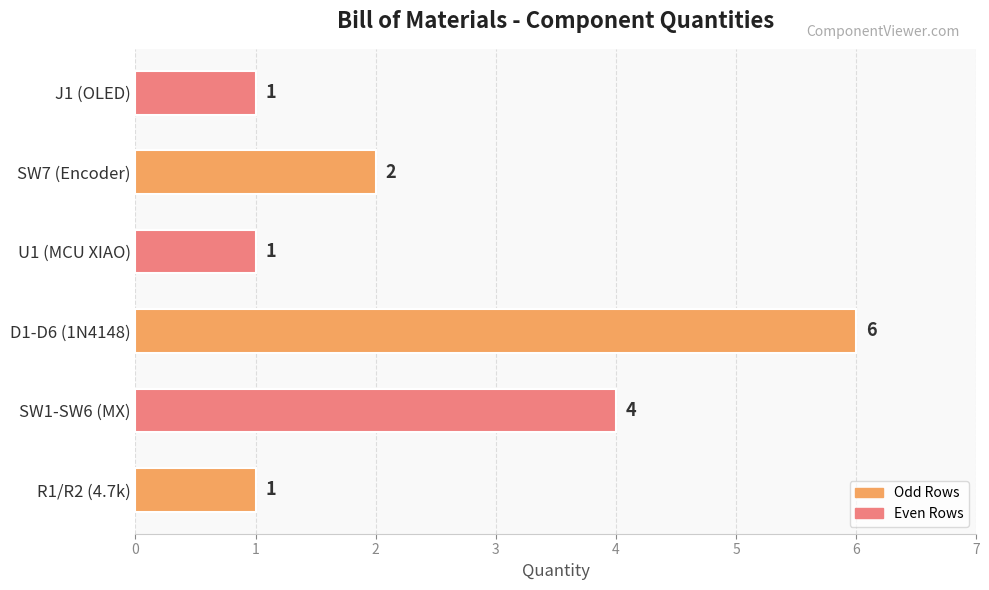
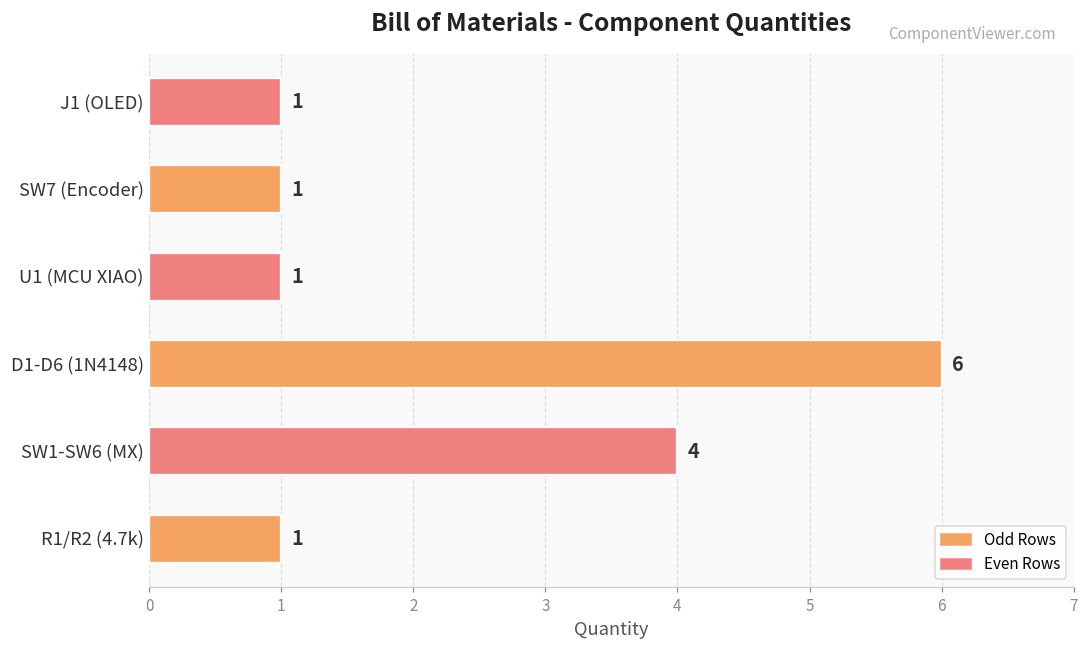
  {
    "J1 (OLED)": 1,
-   "SW7 (Encoder)": 2,
+   "SW7 (Encoder)": 1,
    "U1 (MCU XIAO)": 1,
    "D1-D6 (1N4148)": 6,
    "SW1-SW6 (MX)": 4,
    "R1/R2 (4.7k)": 1
  }
